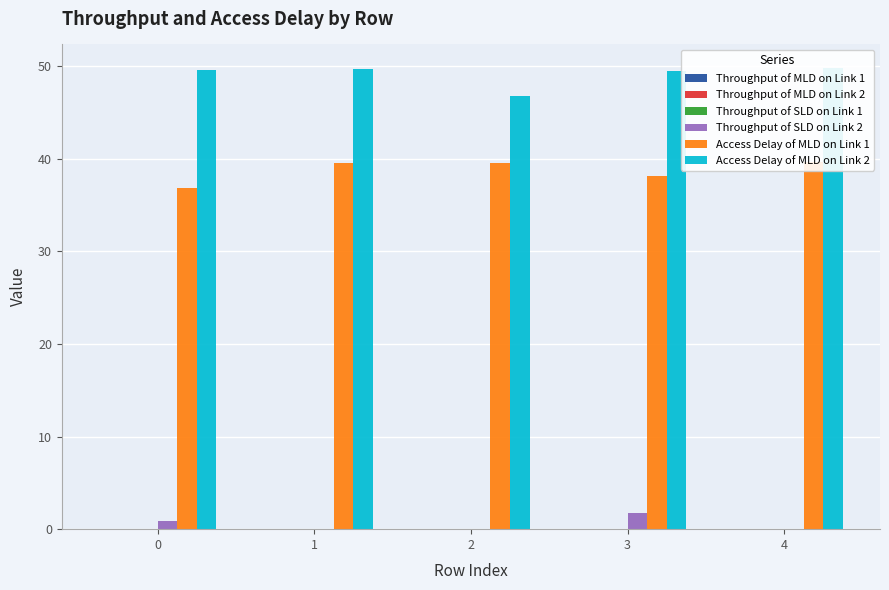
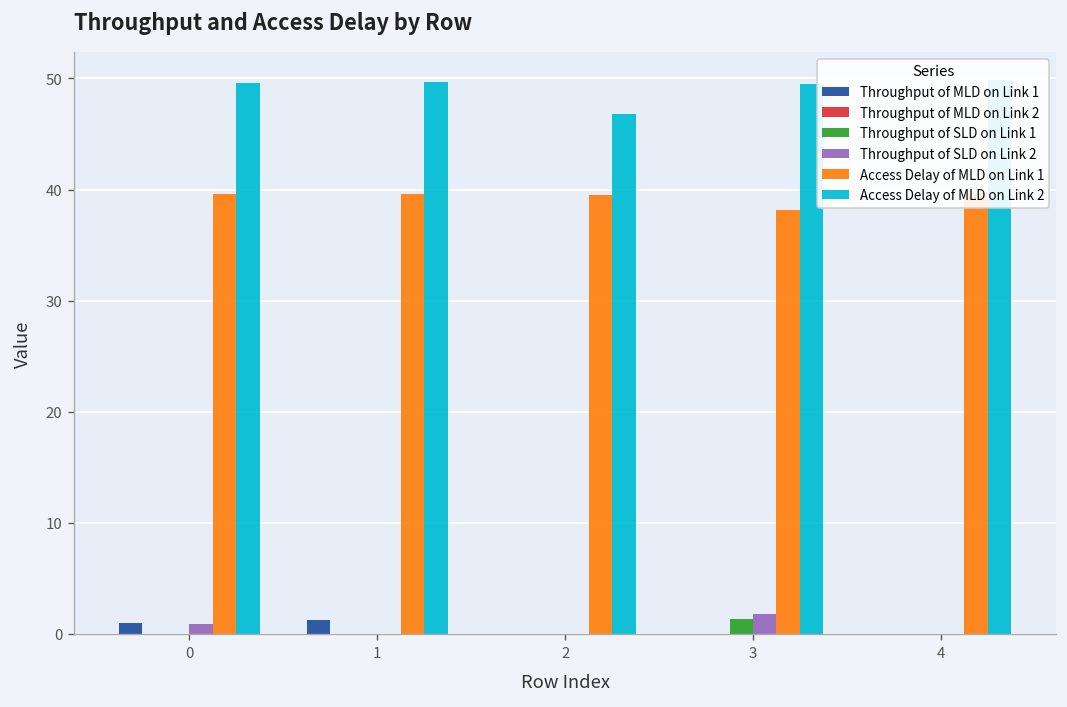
  {
    "Throughput of MLD on Link 1": {
-     "0": 0,
-     "1": 0
+     "0": 1,
+     "1": 1
    },
    "Throughput of SLD on Link 1": {
-     "3": 0
+     "3": 1
    },
    "Throughput of SLD on Link 2": {
      "0": 1,
      "3": 2
    },
    "Access Delay of MLD on Link 1": {
-     "0": 37,
+     "0": 40,
      "1": 40,
      "2": 39,
      "3": 38
    },
    "Access Delay of MLD on Link 2": {
      "0": 50,
      "1": 50,
      "2": 47,
      "3": 49
    }
  }
